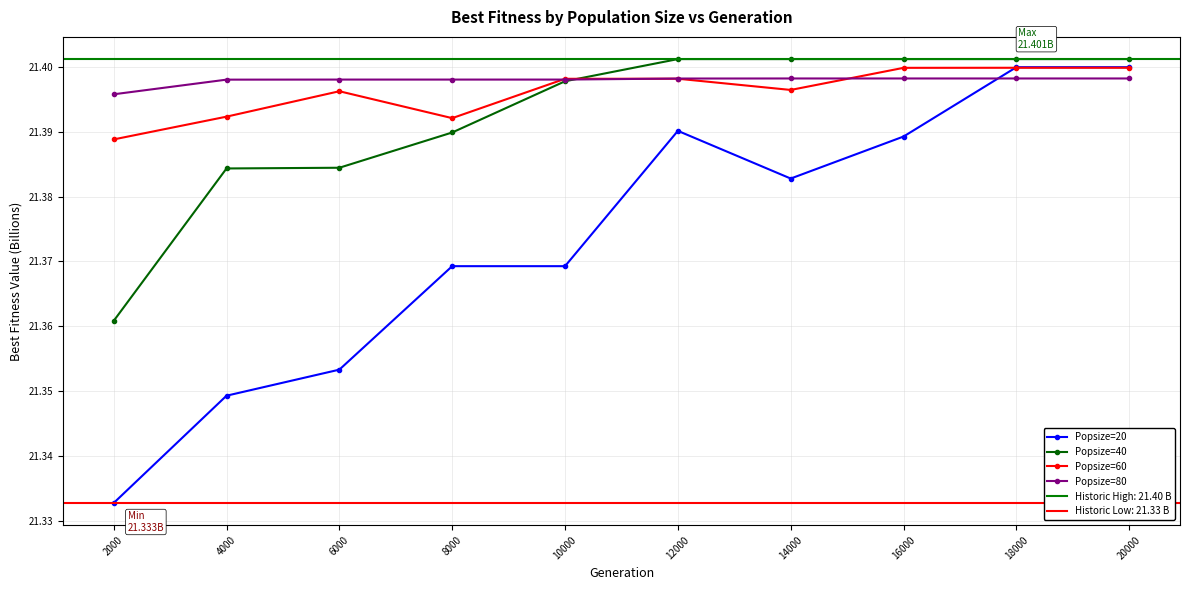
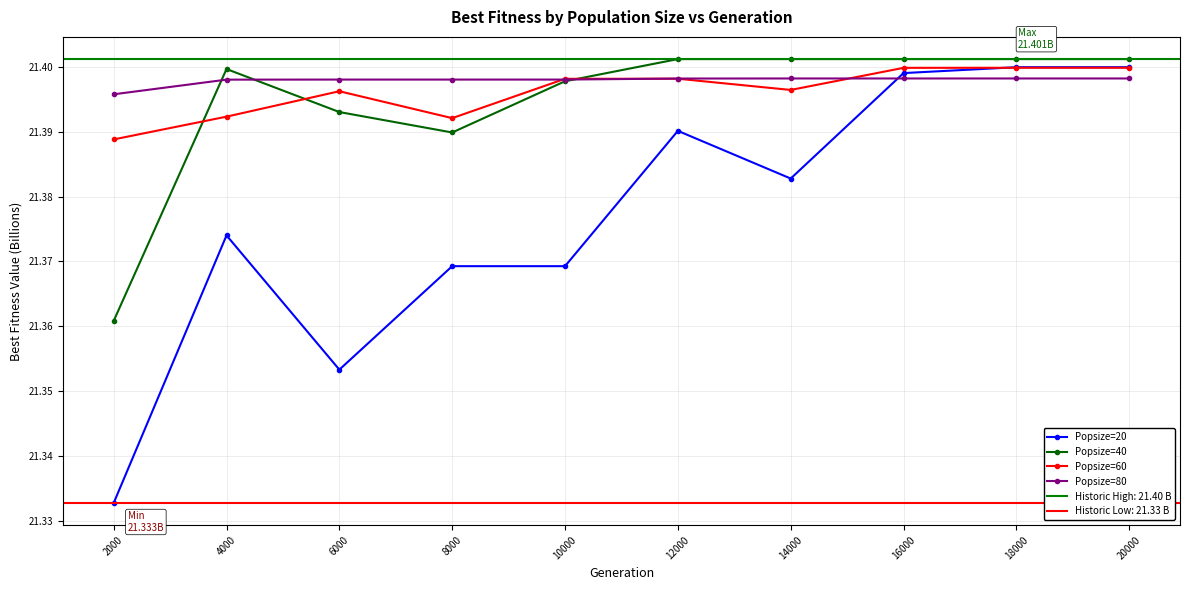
  {
    "Popsize=20": {
-     "4000": 21.349,
+     "4000": 21.374,
      "6000": 21.353,
      "8000": 21.369,
      "10000": 21.369,
      "12000": 21.390,
      "14000": 21.383,
-     "16000": 21.389
+     "16000": 21.399
    },
    "Popsize=40": {
      "2000": 21.361,
-     "4000": 21.384,
-     "6000": 21.384,
+     "4000": 21.400,
+     "6000": 21.393,
      "8000": 21.390,
      "12000": 21.401,
      "14000": 21.401,
      "16000": 21.401,
      "20000": 21.401
    },
    "Popsize=60": {
      "2000": 21.389,
      "4000": 21.392,
      "6000": 21.396,
      "8000": 21.392,
      "14000": 21.396,
      "16000": 21.400
    },
    "Popsize=80": {
      "2000": 21.396,
      "4000": 21.398,
      "6000": 21.398,
      "8000": 21.398,
      "14000": 21.398,
      "16000": 21.398,
      "18000": 21.398,
      "20000": 21.398
    }
  }
